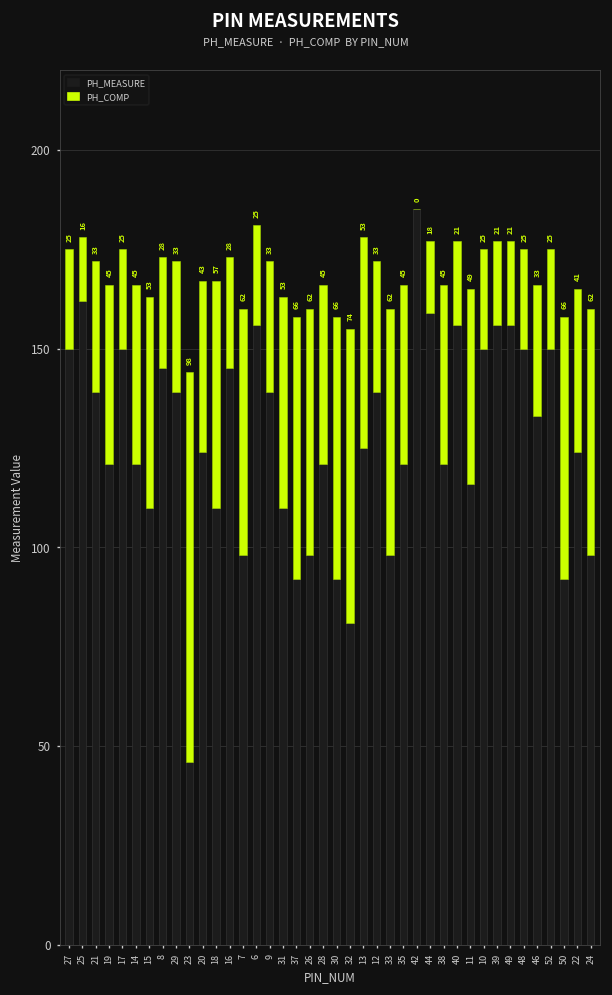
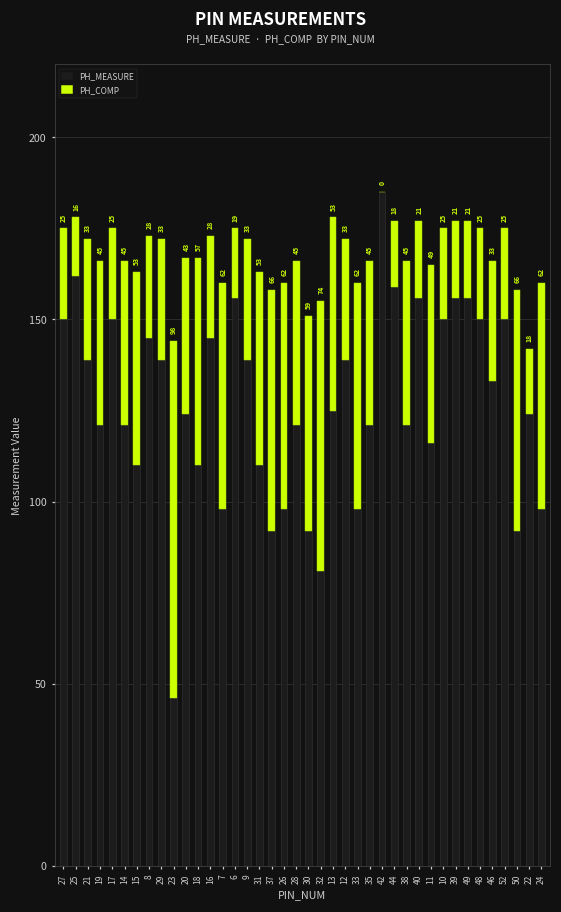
  {
    "PH_MEASURE": {
      "27": 150,
      "25": 162,
      "21": 139,
      "19": 121,
      "17": 150,
      "14": 121,
      "15": 110,
      "8": 145,
      "29": 139,
      "23": 46,
      "20": 124,
      "18": 110,
      "16": 145,
      "7": 98,
      "6": 156,
      "9": 139,
      "31": 110,
      "37": 92,
      "26": 98,
      "28": 121,
      "30": 92,
      "32": 81,
      "13": 125,
      "12": 139,
      "33": 98,
      "35": 121,
      "44": 159,
      "38": 121,
      "40": 156,
      "11": 116,
      "10": 150,
      "39": 156,
      "49": 156,
      "48": 150,
      "46": 133,
      "52": 150,
      "50": 92,
      "22": 124,
      "24": 98
    },
    "PH_COMP": {
      "27": 25,
      "25": 16,
      "21": 33,
      "19": 45,
      "17": 25,
      "14": 45,
      "15": 53,
      "8": 28,
      "29": 33,
      "23": 98,
      "20": 43,
      "18": 57,
      "16": 28,
      "7": 62,
-     "6": 25,
+     "6": 19,
      "9": 33,
      "31": 53,
      "37": 66,
      "26": 62,
      "28": 45,
-     "30": 66,
+     "30": 59,
      "32": 74,
      "13": 53,
      "12": 33,
      "33": 62,
      "35": 45,
      "42": 0,
      "44": 18,
      "38": 45,
      "40": 21,
      "11": 49,
      "10": 25,
      "39": 21,
      "49": 21,
      "48": 25,
      "46": 33,
      "52": 25,
      "50": 66,
-     "22": 41,
+     "22": 18,
      "24": 62
    }
  }
